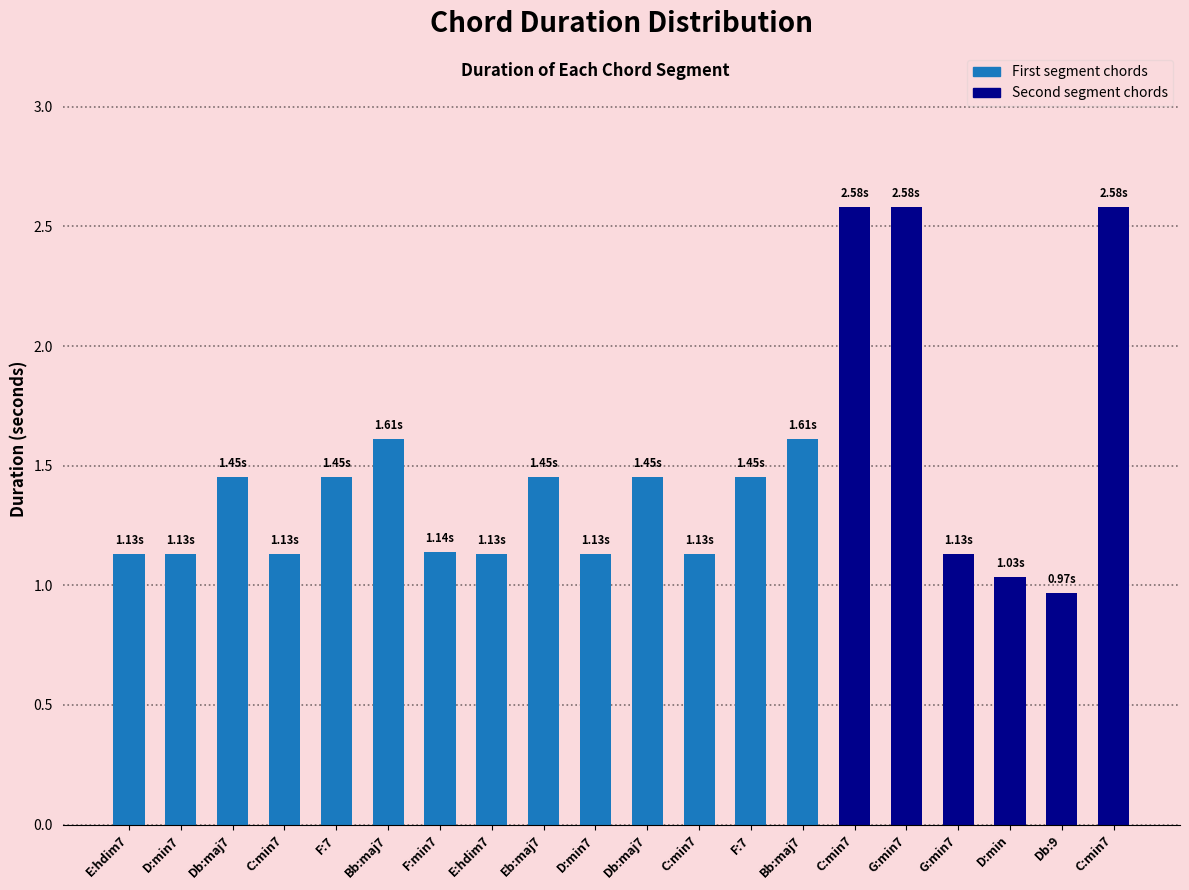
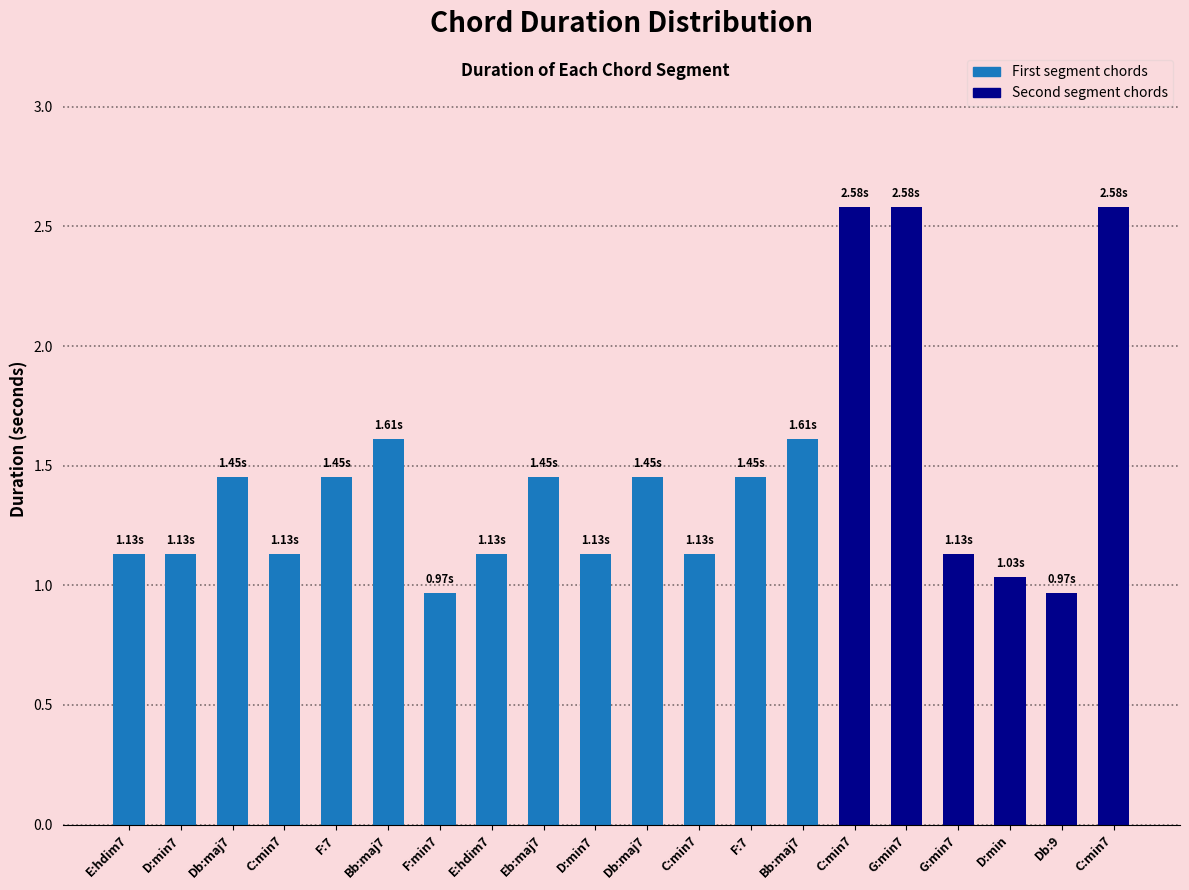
  {
-   "F:min7": "1.14s",
+   "F:min7": "0.97s",
    "Eb:maj7": "1.45s",
    "D:min": "1.03s",
    "Db:9": "0.97s"
  }
